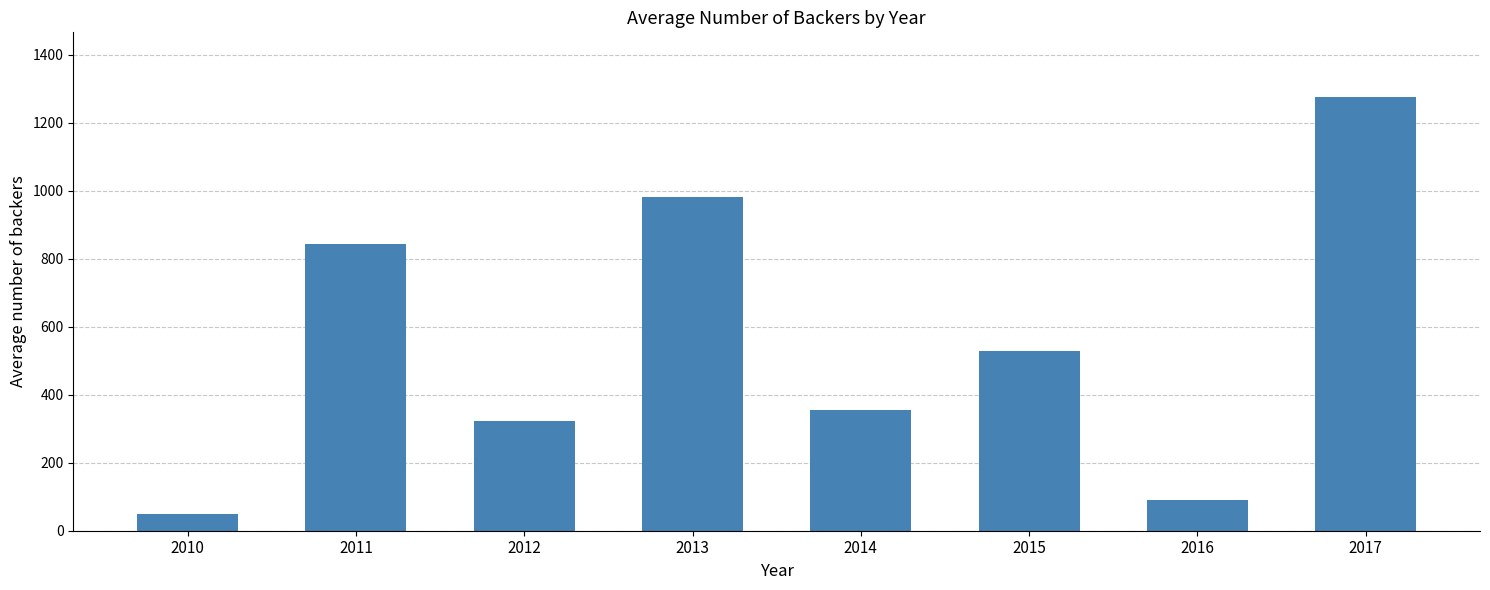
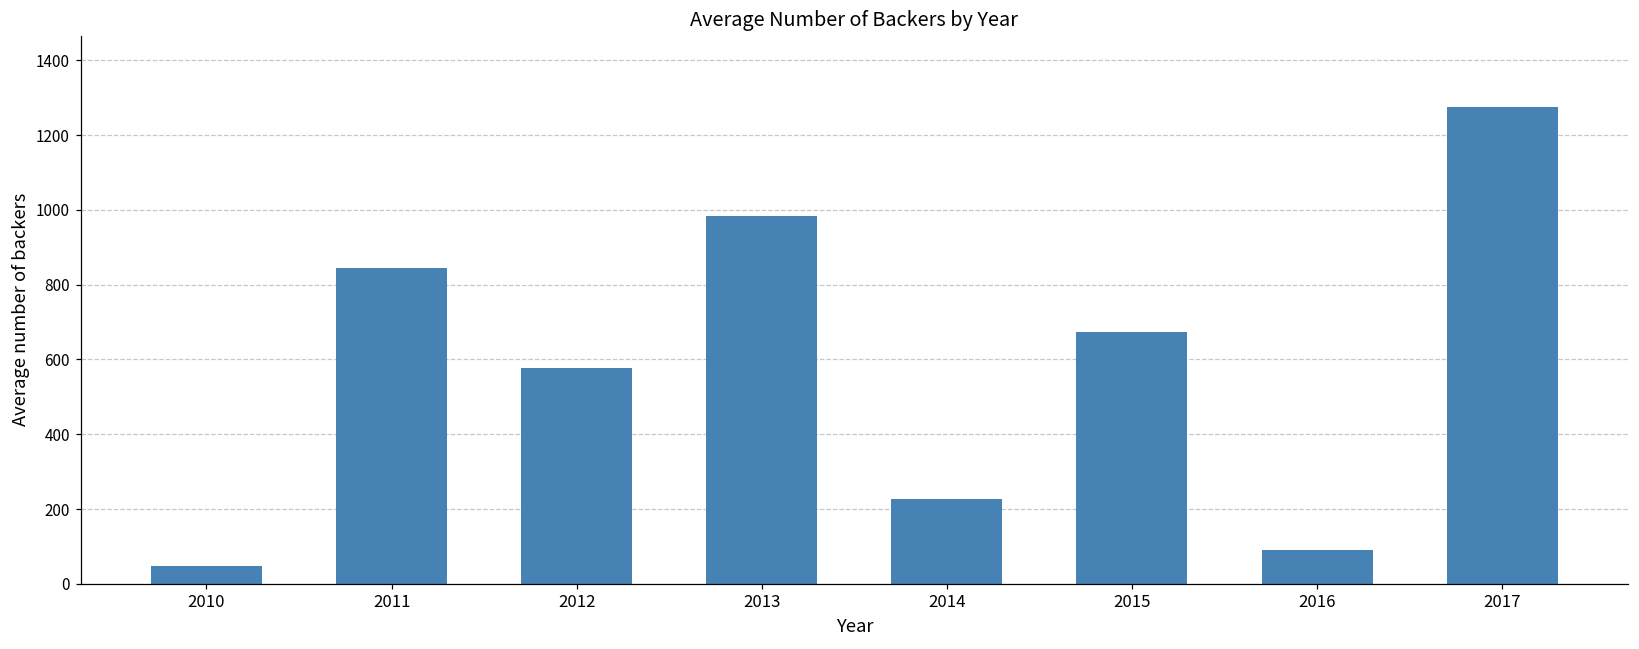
  {
    "2010": 50,
    "2011": 840,
-   "2012": 320,
+   "2012": 580,
    "2013": 980,
-   "2014": 360,
-   "2015": 530,
+   "2014": 230,
+   "2015": 670,
    "2016": 90,
    "2017": 1280
  }
